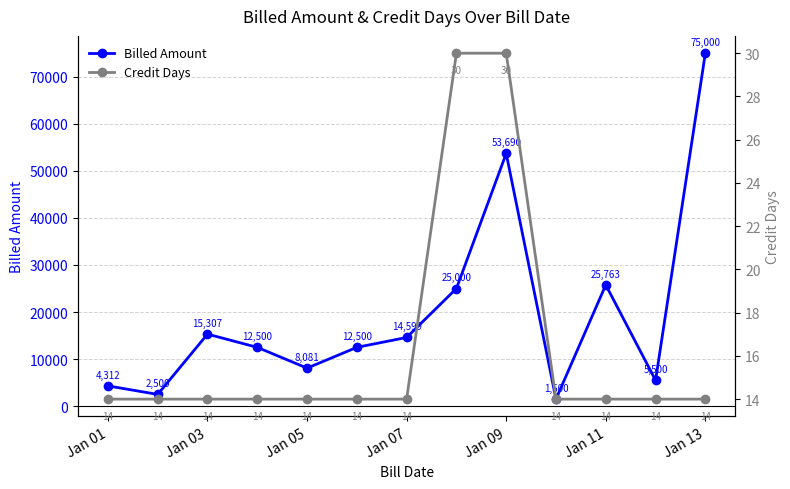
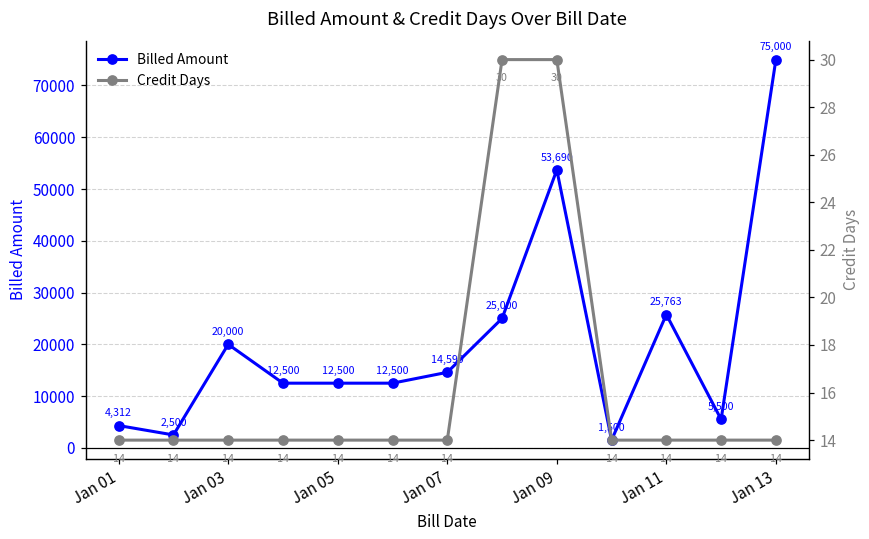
  {
    "Billed Amount": {
      "Jan 01": "4,312",
-     "Jan 03": "15,307",
-     "Jan 05": "8,081",
+     "Jan 03": "20,000",
+     "Jan 05": "12,500",
      "Jan 07": "14,599",
      "Jan 09": "53,690",
      "Jan 11": "25,763",
      "Jan 13": "75,000"
    },
    "Credit Days": {
      "Jan 01": "14",
      "Jan 03": "14",
      "Jan 05": "14",
      "Jan 07": "14",
      "Jan 09": "30",
      "Jan 11": "14",
      "Jan 13": "14"
    }
  }
